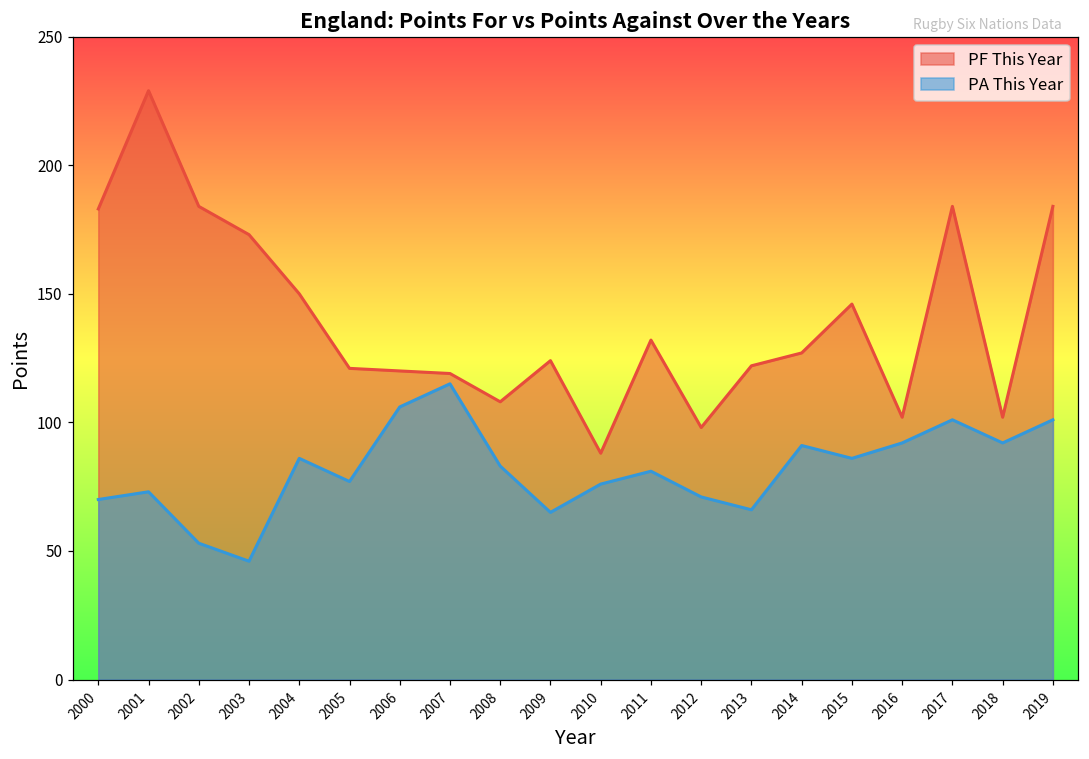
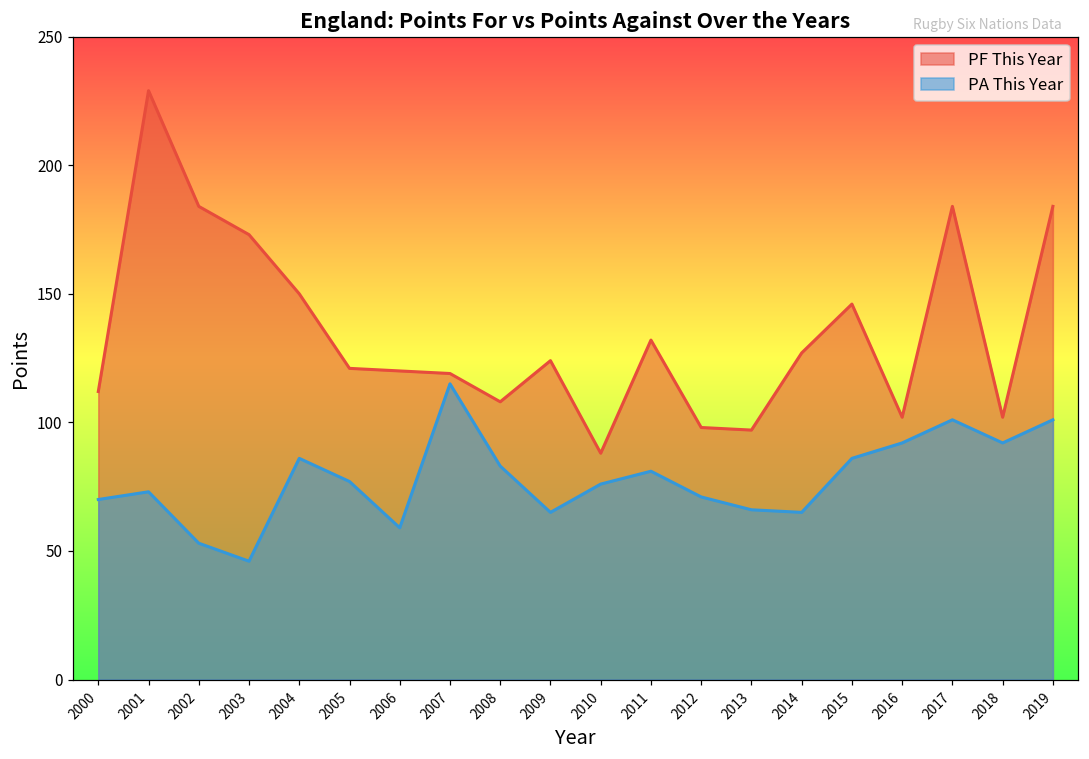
  {
    "PF This Year": {
-     "2000": 183,
+     "2000": 112,
      "2001": 229,
      "2002": 184,
      "2003": 173,
      "2004": 150,
      "2005": 121,
      "2006": 120,
      "2007": 119,
      "2008": 108,
      "2009": 124,
      "2010": 88,
      "2011": 132,
      "2012": 98,
-     "2013": 122,
+     "2013": 97,
      "2014": 127,
      "2015": 146,
      "2016": 102,
      "2017": 184,
      "2018": 102,
      "2019": 184
    },
    "PA This Year": {
      "2000": 70,
      "2001": 73,
      "2002": 53,
      "2003": 46,
      "2004": 86,
      "2005": 77,
-     "2006": 106,
+     "2006": 59,
      "2007": 115,
      "2008": 83,
      "2009": 65,
      "2010": 76,
      "2011": 81,
      "2012": 71,
      "2013": 66,
-     "2014": 91,
+     "2014": 65,
      "2015": 86,
      "2016": 92,
      "2017": 101,
      "2018": 92,
      "2019": 101
    }
  }
